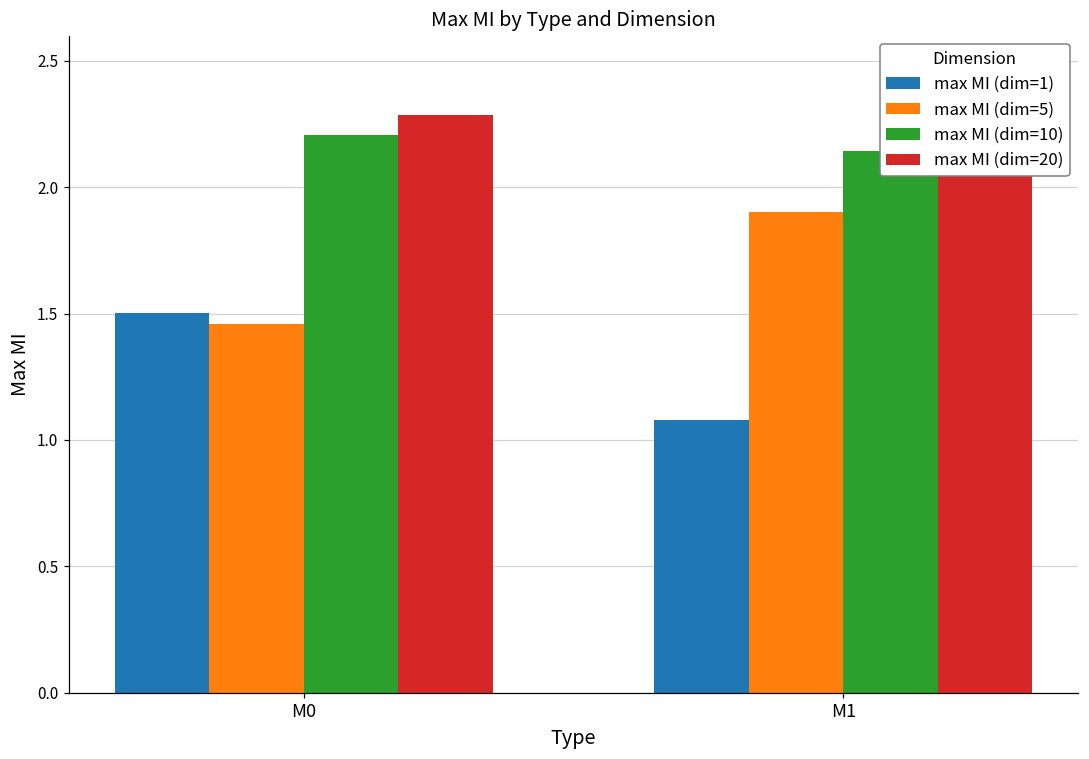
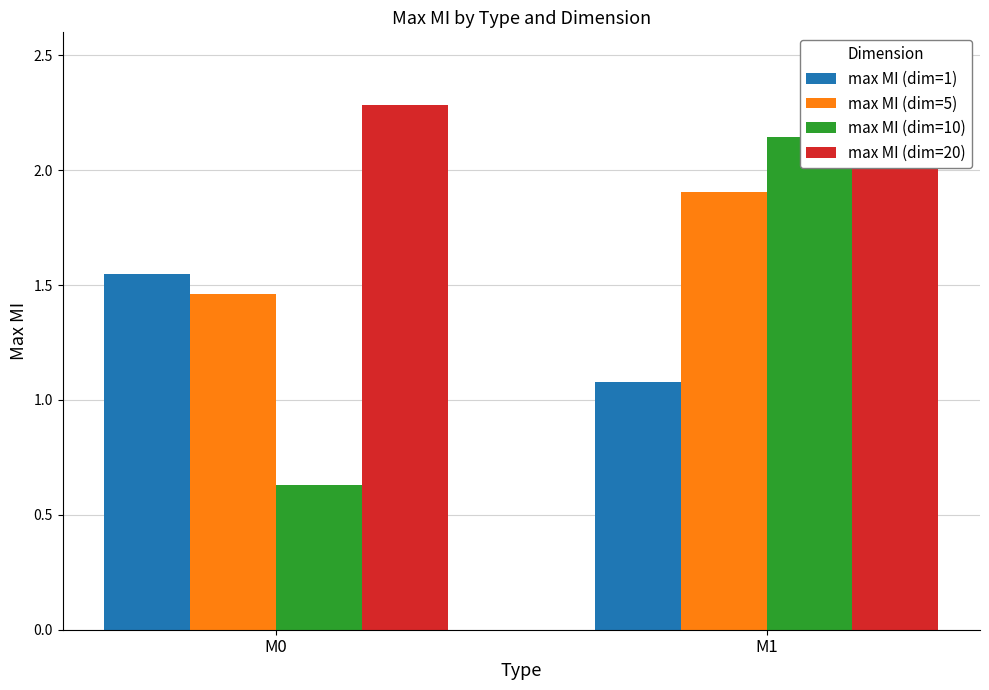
  {
    "max MI (dim=1)": {
-     "M0": 1.50,
+     "M0": 1.55,
      "M1": 1.08
    },
    "max MI (dim=5)": {
      "M0": 1.46,
      "M1": 1.90
    },
    "max MI (dim=10)": {
-     "M0": 2.21
+     "M0": 0.63
    },
    "max MI (dim=20)": {
      "M0": 2.29
    }
  }
